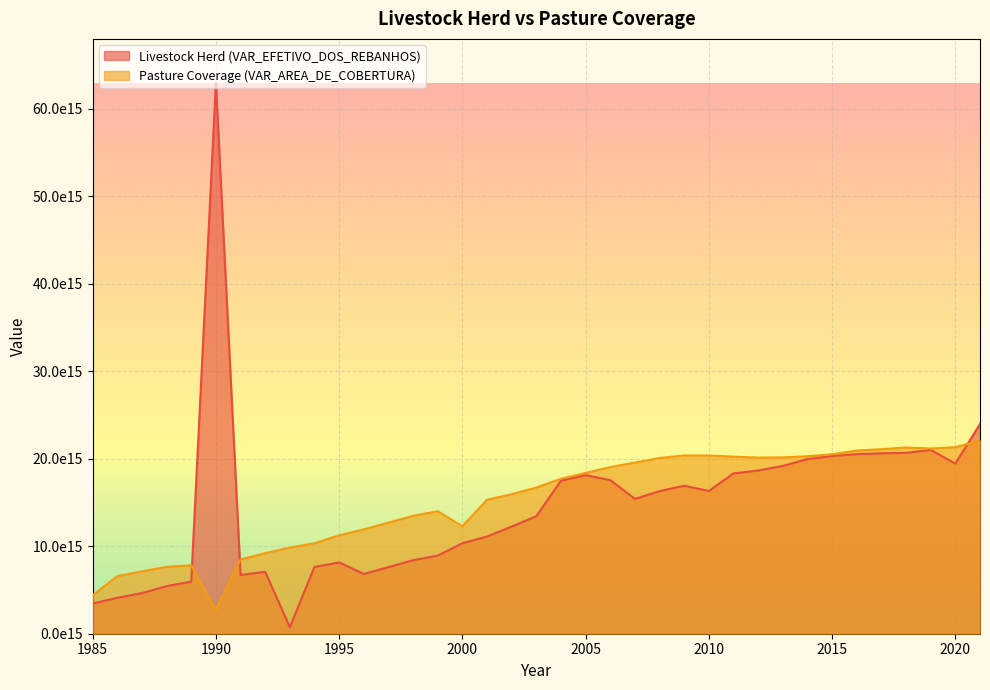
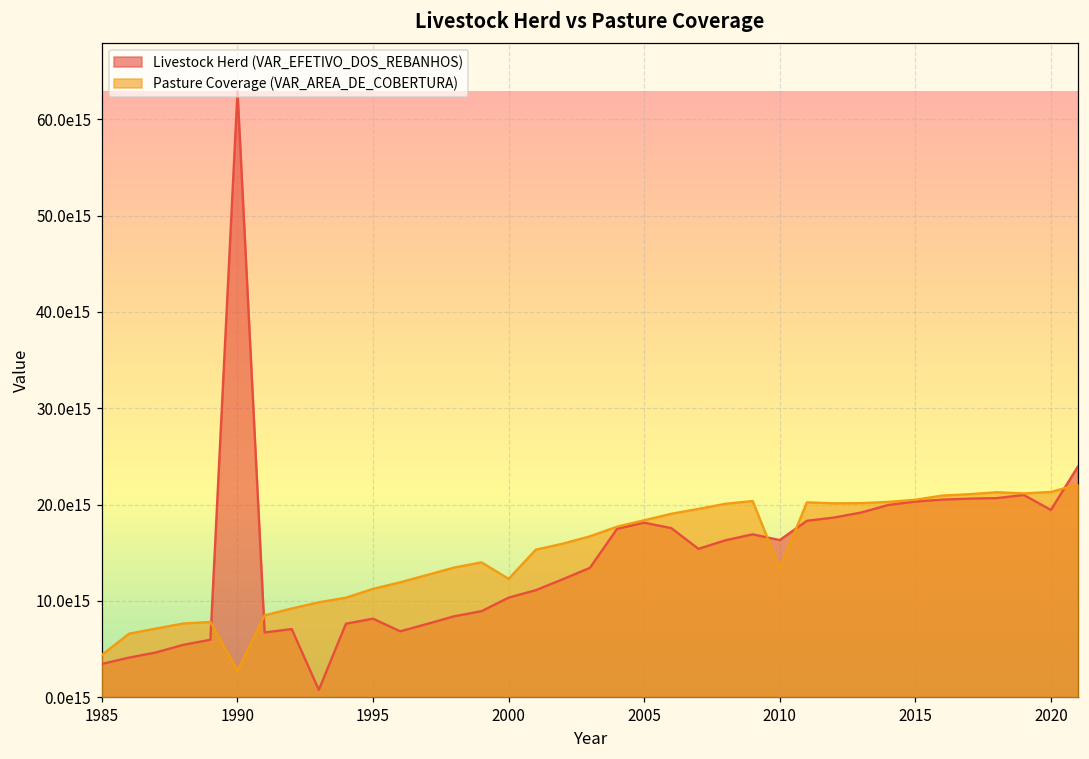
  {
    "Livestock Herd (VAR_EFETIVO_DOS_REBANHOS)": {
      "1985": 3000000000000000,
      "1995": 8000000000000000,
      "2000": 10000000000000000,
      "2010": 16000000000000000,
      "2020": 19000000000000000
    },
    "Pasture Coverage (VAR_AREA_DE_COBERTURA)": {
      "1985": 4000000000000000,
      "1990": 3000000000000000,
      "1995": 11000000000000000,
      "2000": 12000000000000000,
-     "2010": 20000000000000000,
+     "2010": 13000000000000000,
      "2020": 21000000000000000
    }
  }
